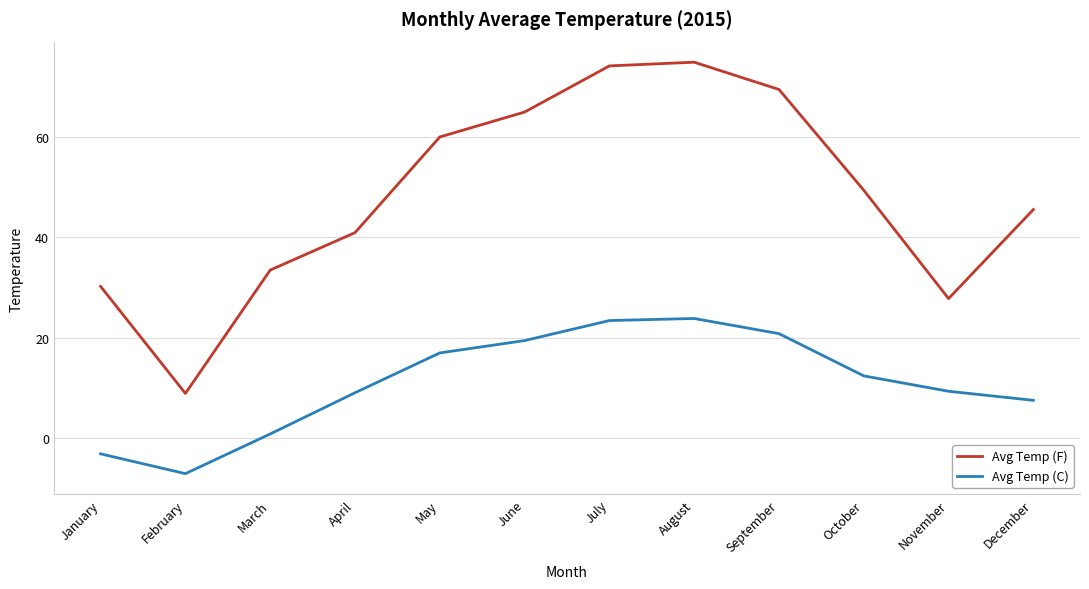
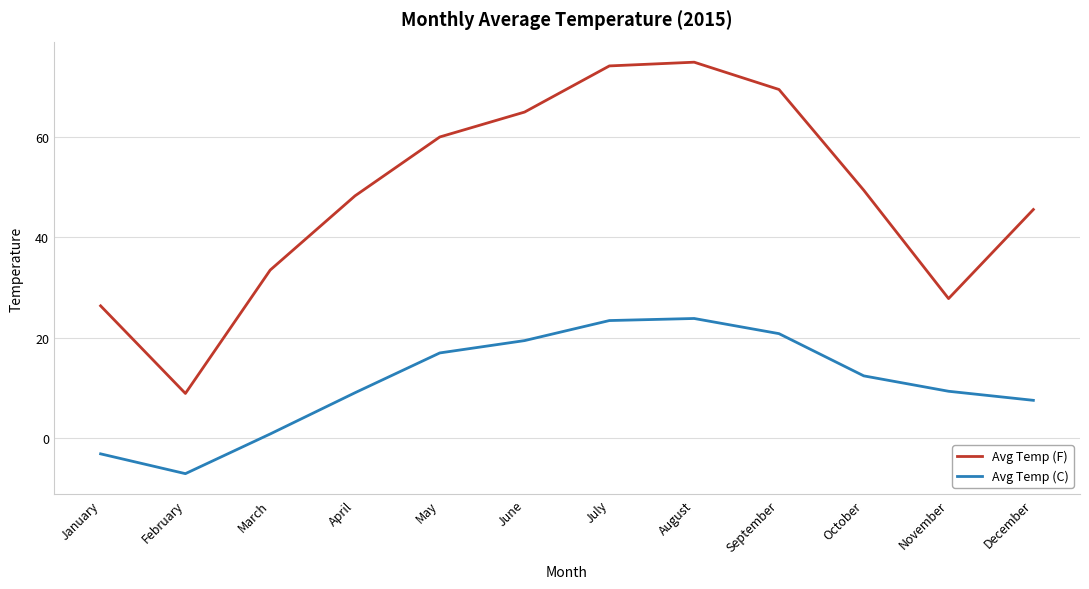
  {
    "Avg Temp (F)": {
-     "January": 30,
+     "January": 26,
      "February": 9,
      "March": 33,
-     "April": 41,
+     "April": 48,
      "May": 60,
      "June": 65,
      "July": 74,
      "August": 75,
      "September": 69,
      "October": 49,
      "November": 28,
      "December": 46
    },
    "Avg Temp (C)": {
      "January": -3,
      "February": -7,
      "March": 1,
      "April": 9,
      "May": 17,
      "June": 19,
      "July": 23,
      "August": 24,
      "September": 21,
      "October": 12,
      "November": 9,
      "December": 8
    }
  }
